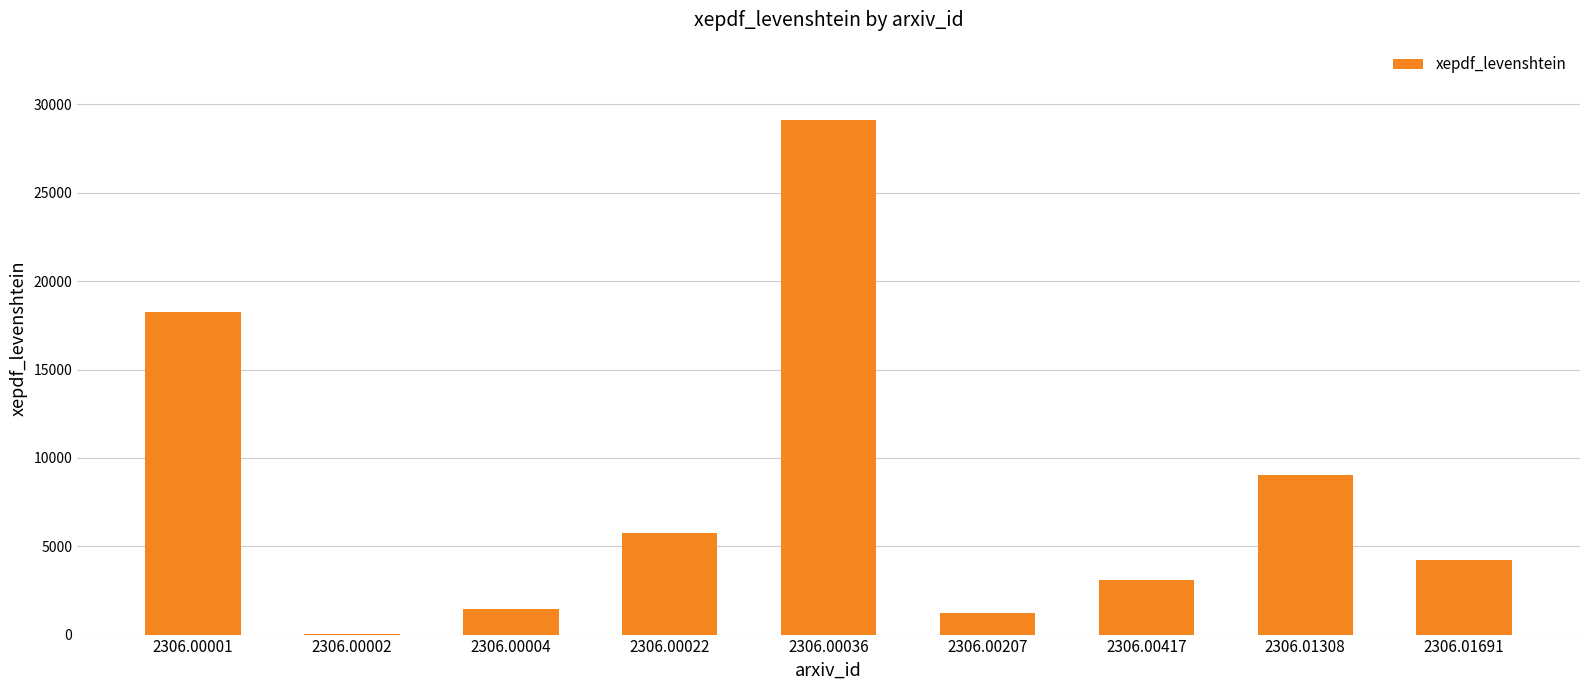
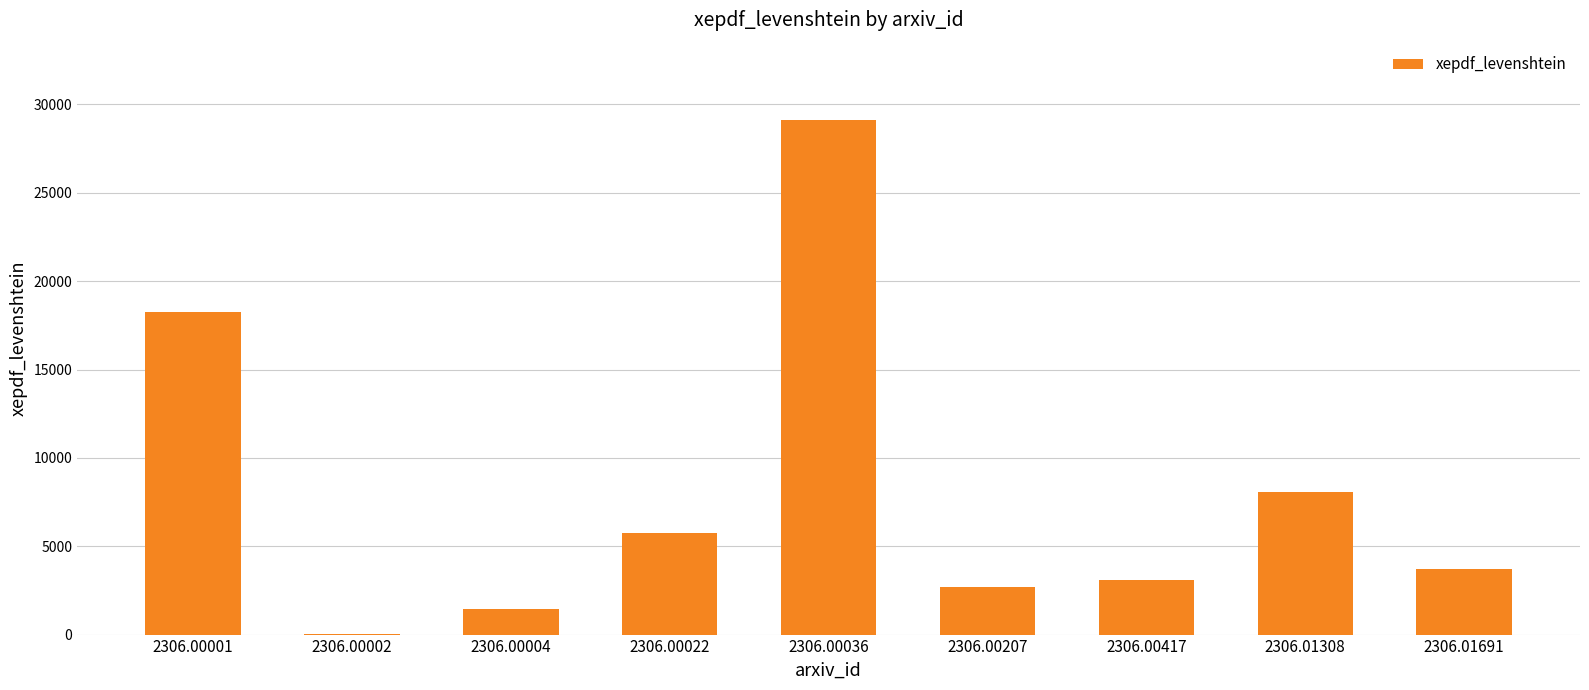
  {
    "2306.00001": 18200,
    "2306.00004": 1400,
    "2306.00022": 5800,
    "2306.00036": 29100,
-   "2306.00207": 1200,
+   "2306.00207": 2700,
    "2306.00417": 3100,
-   "2306.01308": 9000,
-   "2306.01691": 4200
+   "2306.01308": 8100,
+   "2306.01691": 3700
  }
